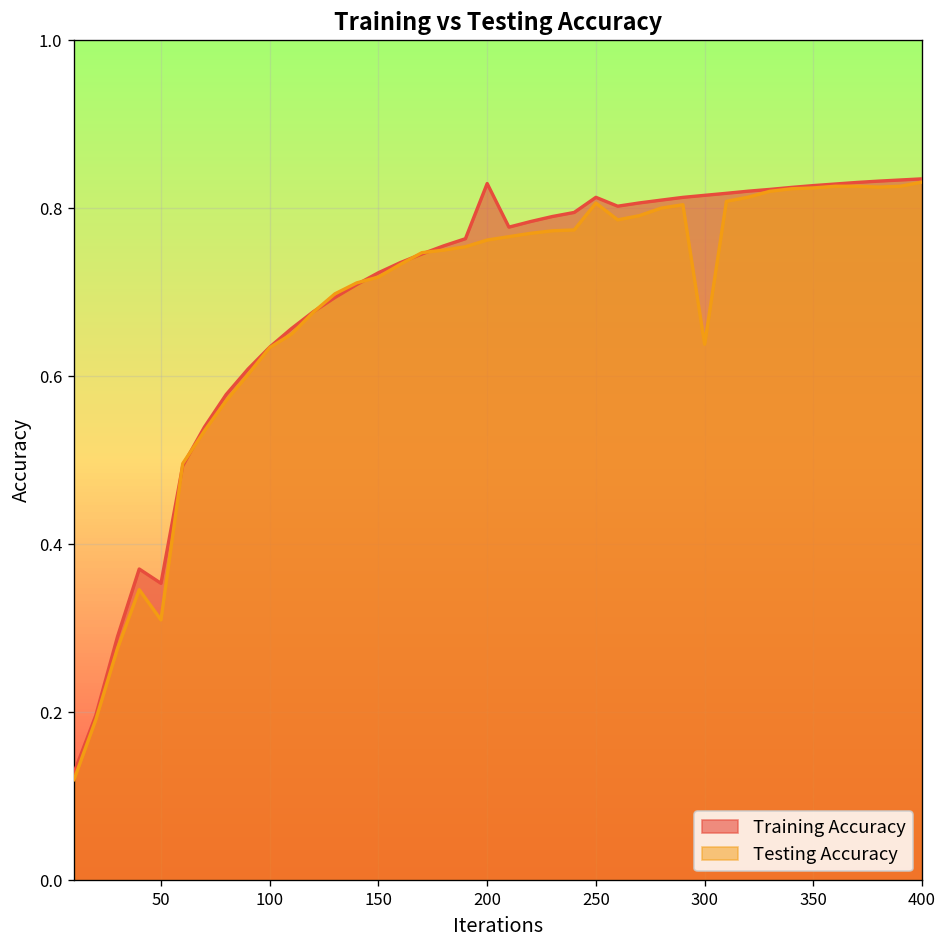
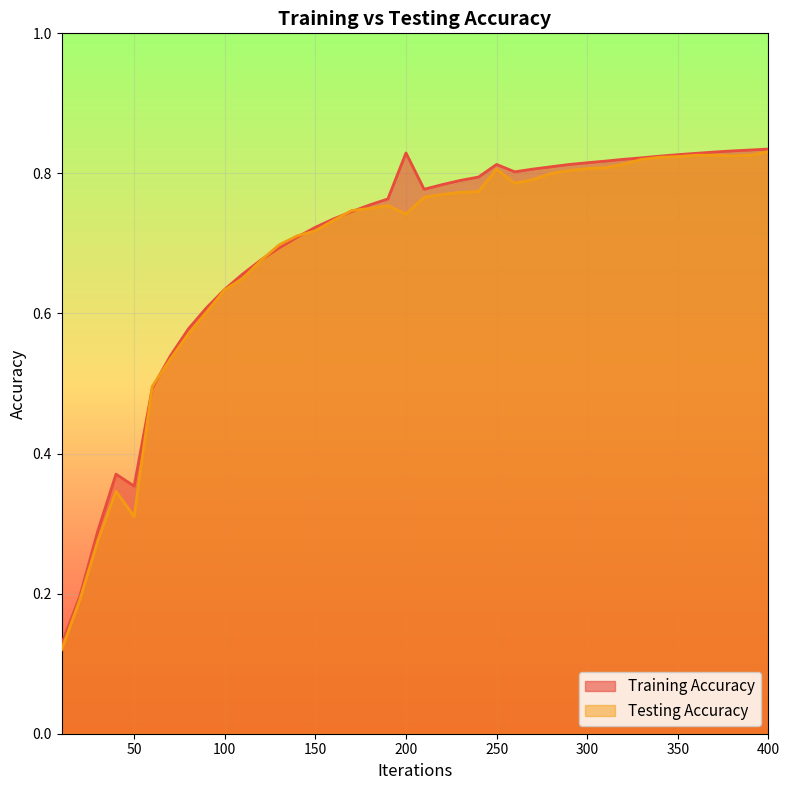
  {
    "Training Accuracy": {
      "50": 0.35,
      "150": 0.72,
      "200": 0.83,
      "250": 0.81,
      "300": 0.82,
      "400": 0.83
    },
    "Testing Accuracy": {
      "50": 0.31,
      "150": 0.72,
-     "200": 0.76,
+     "200": 0.74,
      "250": 0.81,
-     "300": 0.64,
+     "300": 0.81,
      "400": 0.83
    }
  }
